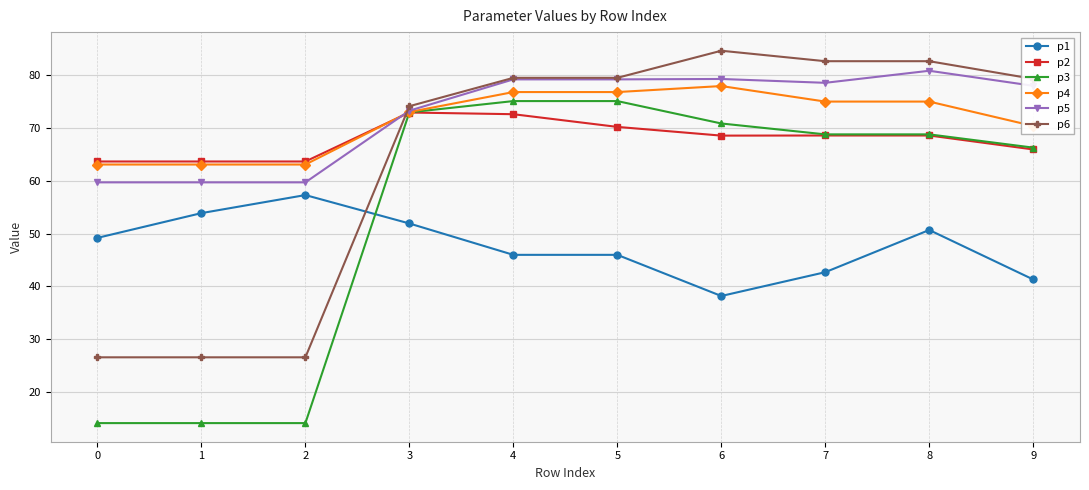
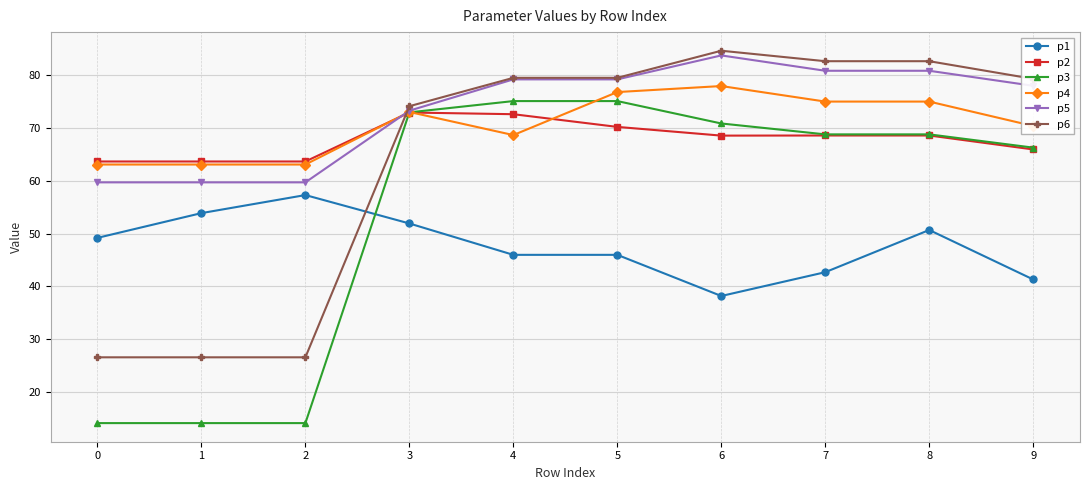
  {
    "p1": {
      "0": 49,
      "1": 54,
      "2": 57,
      "3": 52,
      "4": 46,
      "5": 46,
      "6": 38,
      "7": 43,
      "8": 51,
      "9": 41
    },
    "p2": {
      "0": 64,
      "1": 64,
      "2": 64,
      "4": 73,
      "5": 70,
      "6": 69
    },
    "p3": {
      "0": 14,
      "1": 14,
      "2": 14,
      "4": 75,
      "5": 75,
      "6": 71
    },
    "p4": {
      "0": 63,
      "1": 63,
      "2": 63,
-     "4": 77,
+     "4": 69,
      "5": 77,
      "6": 78,
      "7": 75,
      "8": 75
    },
    "p5": {
      "0": 60,
      "1": 60,
      "2": 60,
-     "6": 79,
-     "7": 79,
+     "6": 84,
+     "7": 81,
      "8": 81
    },
    "p6": {
      "0": 27,
      "1": 27,
      "2": 27,
      "3": 74,
      "6": 85,
      "7": 83,
      "8": 83
    }
  }
